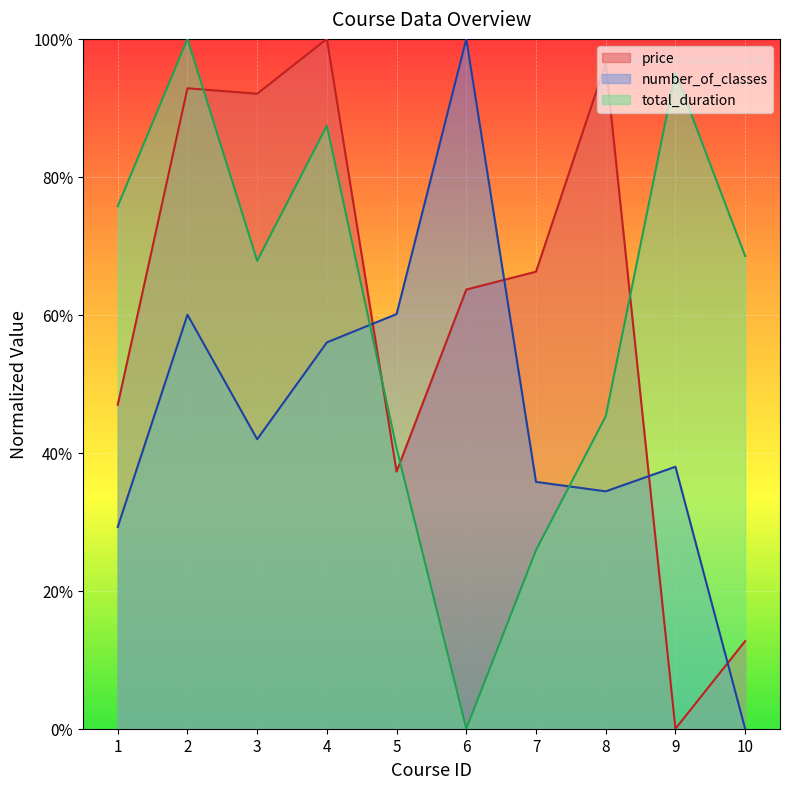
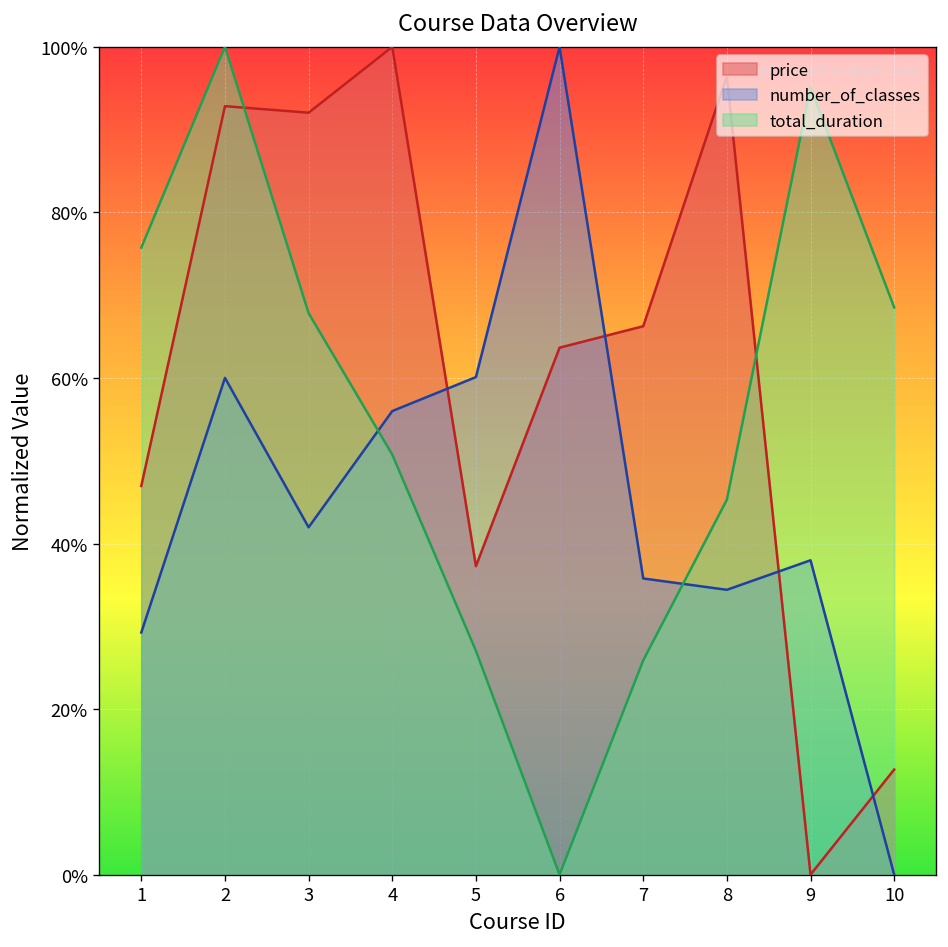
  {
    "price": {
      "1": "47%",
      "2": "93%",
      "3": "92%",
      "4": "100%",
      "5": "37%",
      "6": "64%",
      "7": "66%",
      "9": "0%",
      "10": "13%"
    },
    "number_of_classes": {
      "1": "29%",
      "2": "60%",
      "3": "42%",
      "4": "56%",
      "5": "60%",
      "6": "100%",
      "7": "36%",
      "8": "34%",
      "9": "38%",
      "10": "0%"
    },
    "total_duration": {
      "1": "76%",
      "2": "100%",
      "3": "68%",
-     "4": "87%",
-     "5": "41%",
+     "4": "51%",
+     "5": "27%",
      "6": "0%",
      "7": "26%",
      "8": "45%",
      "10": "69%"
    }
  }
